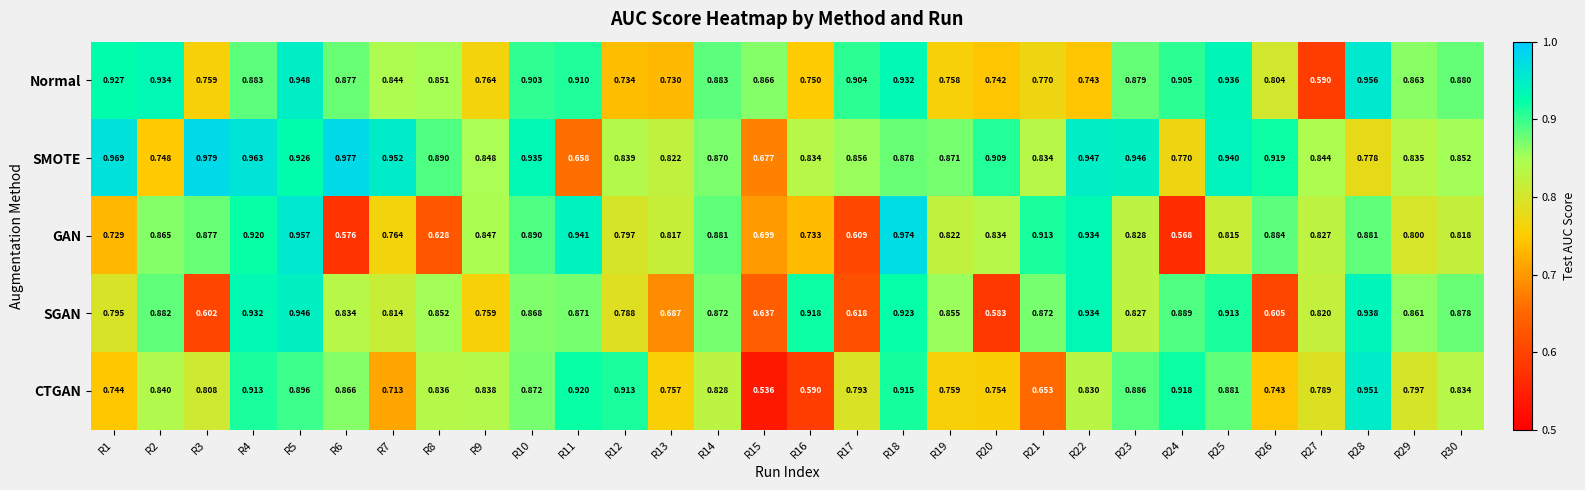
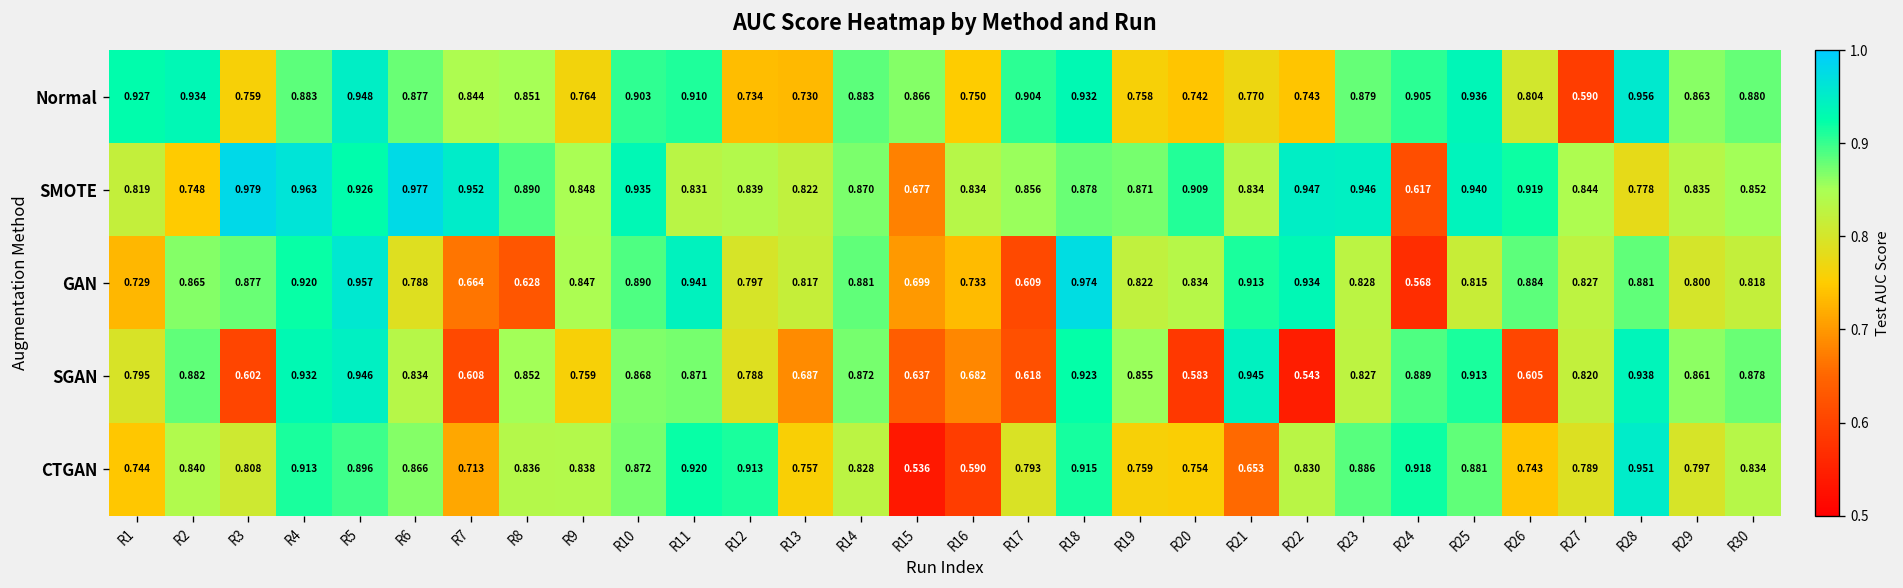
  {
    "Normal": {
      "R1": 0.927,
      "R2": 0.934,
      "R3": 0.759,
      "R4": 0.883,
      "R5": 0.948,
      "R6": 0.877,
      "R7": 0.844,
      "R8": 0.851,
      "R9": 0.764,
      "R10": 0.903,
      "R11": 0.910,
      "R12": 0.734,
      "R13": 0.730,
      "R14": 0.883,
      "R15": 0.866,
      "R16": 0.750,
      "R17": 0.904,
      "R18": 0.932,
      "R19": 0.758,
      "R20": 0.742,
      "R21": 0.770,
      "R22": 0.743,
      "R23": 0.879,
      "R24": 0.905,
      "R25": 0.936,
      "R26": 0.804,
      "R27": 0.590,
      "R28": 0.956,
      "R29": 0.863,
      "R30": 0.880
    },
    "SMOTE": {
-     "R1": 0.969,
+     "R1": 0.819,
      "R2": 0.748,
      "R3": 0.979,
      "R4": 0.963,
      "R5": 0.926,
      "R6": 0.977,
      "R7": 0.952,
      "R8": 0.890,
      "R9": 0.848,
      "R10": 0.935,
-     "R11": 0.658,
+     "R11": 0.831,
      "R12": 0.839,
      "R13": 0.822,
      "R14": 0.870,
      "R15": 0.677,
      "R16": 0.834,
      "R17": 0.856,
      "R18": 0.878,
      "R19": 0.871,
      "R20": 0.909,
      "R21": 0.834,
      "R22": 0.947,
      "R23": 0.946,
-     "R24": 0.770,
+     "R24": 0.617,
      "R25": 0.940,
      "R26": 0.919,
      "R27": 0.844,
      "R28": 0.778,
      "R29": 0.835,
      "R30": 0.852
    },
    "GAN": {
      "R1": 0.729,
      "R2": 0.865,
      "R3": 0.877,
      "R4": 0.920,
      "R5": 0.957,
-     "R6": 0.576,
-     "R7": 0.764,
+     "R6": 0.788,
+     "R7": 0.664,
      "R8": 0.628,
      "R9": 0.847,
      "R10": 0.890,
      "R11": 0.941,
      "R12": 0.797,
      "R13": 0.817,
      "R14": 0.881,
      "R15": 0.699,
      "R16": 0.733,
      "R17": 0.609,
      "R18": 0.974,
      "R19": 0.822,
      "R20": 0.834,
      "R21": 0.913,
      "R22": 0.934,
      "R23": 0.828,
      "R24": 0.568,
      "R25": 0.815,
      "R26": 0.884,
      "R27": 0.827,
      "R28": 0.881,
      "R29": 0.800,
      "R30": 0.818
    },
    "SGAN": {
      "R1": 0.795,
      "R2": 0.882,
      "R3": 0.602,
      "R4": 0.932,
      "R5": 0.946,
      "R6": 0.834,
-     "R7": 0.814,
+     "R7": 0.608,
      "R8": 0.852,
      "R9": 0.759,
      "R10": 0.868,
      "R11": 0.871,
      "R12": 0.788,
      "R13": 0.687,
      "R14": 0.872,
      "R15": 0.637,
-     "R16": 0.918,
+     "R16": 0.682,
      "R17": 0.618,
      "R18": 0.923,
      "R19": 0.855,
      "R20": 0.583,
-     "R21": 0.872,
-     "R22": 0.934,
+     "R21": 0.945,
+     "R22": 0.543,
      "R23": 0.827,
      "R24": 0.889,
      "R25": 0.913,
      "R26": 0.605,
      "R27": 0.820,
      "R28": 0.938,
      "R29": 0.861,
      "R30": 0.878
    },
    "CTGAN": {
      "R1": 0.744,
      "R2": 0.840,
      "R3": 0.808,
      "R4": 0.913,
      "R5": 0.896,
      "R6": 0.866,
      "R7": 0.713,
      "R8": 0.836,
      "R9": 0.838,
      "R10": 0.872,
      "R11": 0.920,
      "R12": 0.913,
      "R13": 0.757,
      "R14": 0.828,
      "R15": 0.536,
      "R16": 0.590,
      "R17": 0.793,
      "R18": 0.915,
      "R19": 0.759,
      "R20": 0.754,
      "R21": 0.653,
      "R22": 0.830,
      "R23": 0.886,
      "R24": 0.918,
      "R25": 0.881,
      "R26": 0.743,
      "R27": 0.789,
      "R28": 0.951,
      "R29": 0.797,
      "R30": 0.834
    }
  }
